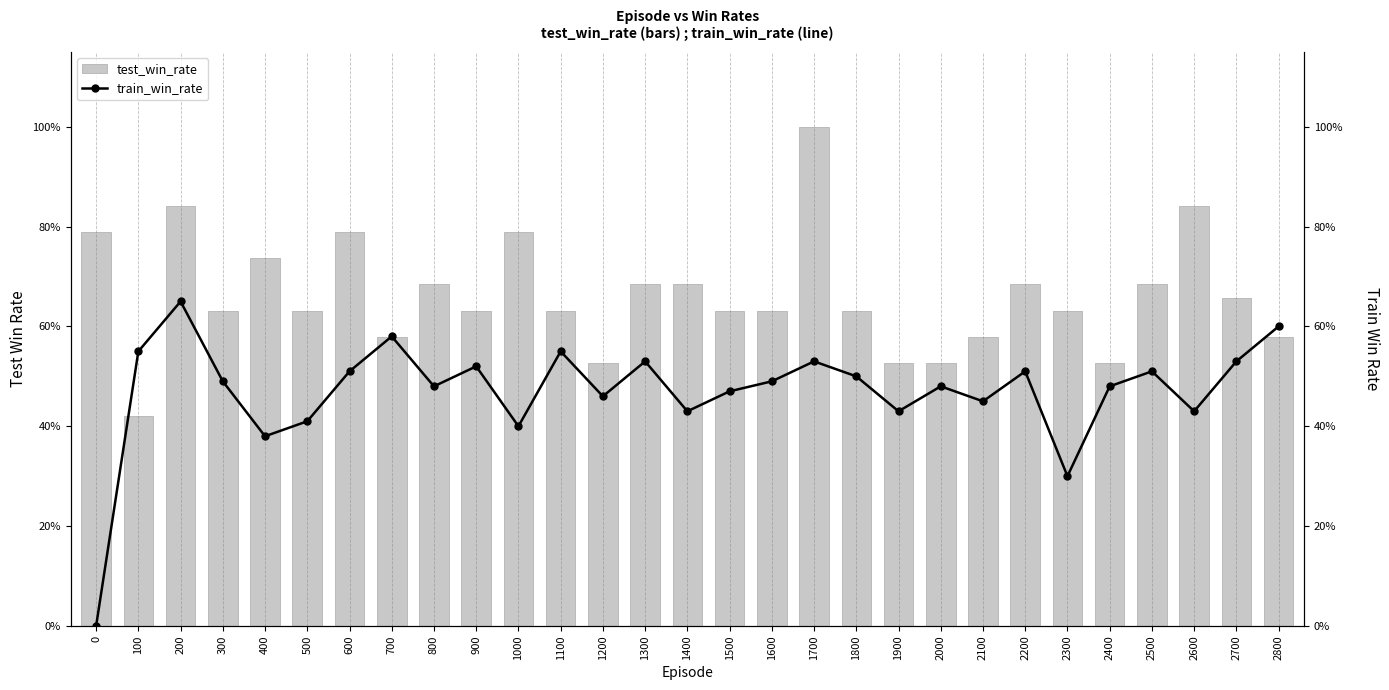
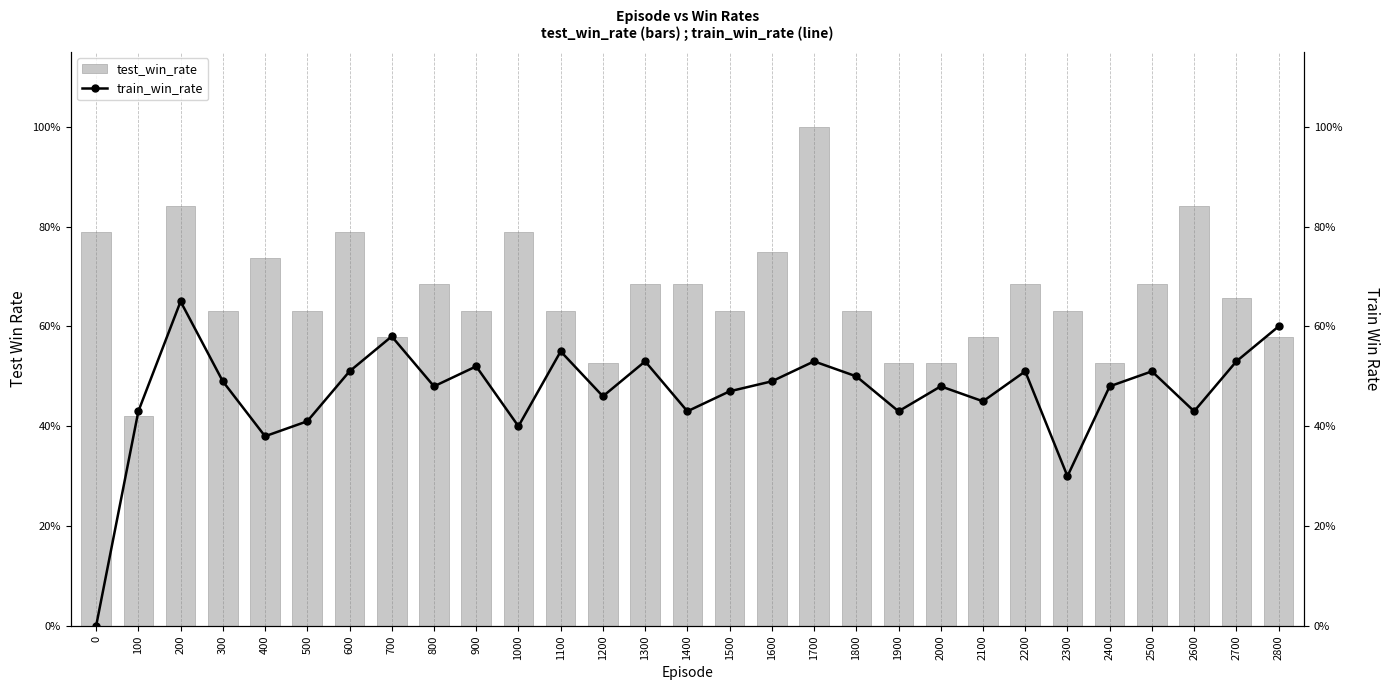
  {
    "test_win_rate": {
      "0": "79%",
      "100": "42%",
      "200": "84%",
      "300": "63%",
      "400": "74%",
      "500": "63%",
      "600": "79%",
      "700": "58%",
      "800": "68%",
      "900": "63%",
      "1000": "79%",
      "1100": "63%",
      "1200": "53%",
      "1300": "68%",
      "1400": "68%",
      "1500": "63%",
-     "1600": "63%",
+     "1600": "75%",
      "1700": "100%",
      "1800": "63%",
      "1900": "53%",
      "2000": "53%",
      "2100": "58%",
      "2200": "68%",
      "2300": "63%",
      "2400": "53%",
      "2500": "68%",
      "2600": "84%",
      "2700": "66%",
      "2800": "58%"
    },
    "train_win_rate": {
      "0": "0%",
-     "100": "55%",
+     "100": "43%",
      "200": "65%",
      "300": "49%",
      "400": "38%",
      "500": "41%",
      "600": "51%",
      "700": "58%",
      "800": "48%",
      "900": "52%",
      "1000": "40%",
      "1100": "55%",
      "1200": "46%",
      "1300": "53%",
      "1400": "43%",
      "1500": "47%",
      "1600": "49%",
      "1700": "53%",
      "1800": "50%",
      "1900": "43%",
      "2000": "48%",
      "2100": "45%",
      "2200": "51%",
      "2300": "30%",
      "2400": "48%",
      "2500": "51%",
      "2600": "43%",
      "2700": "53%",
      "2800": "60%"
    }
  }
